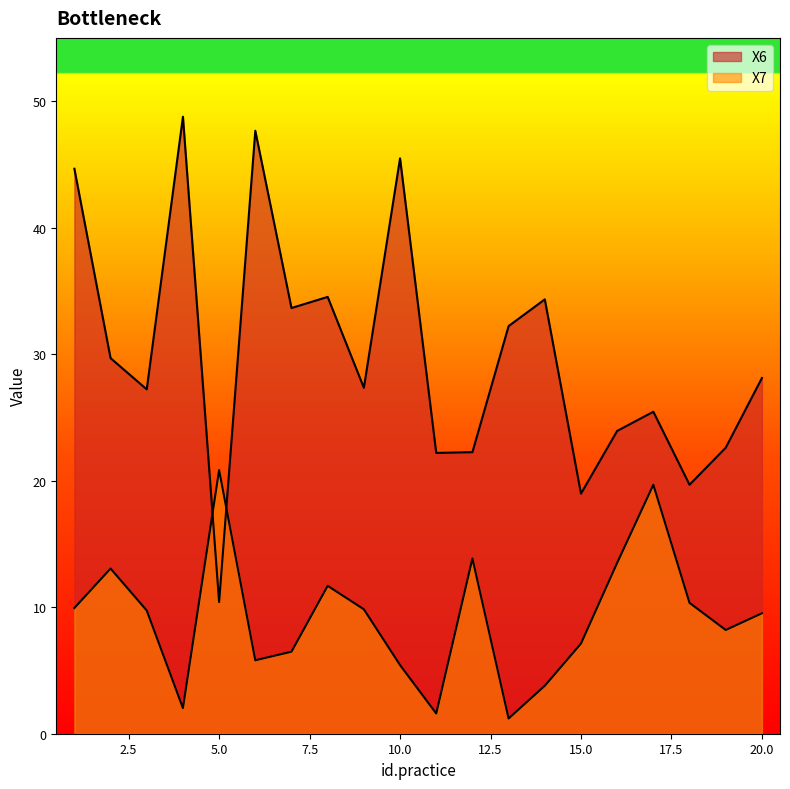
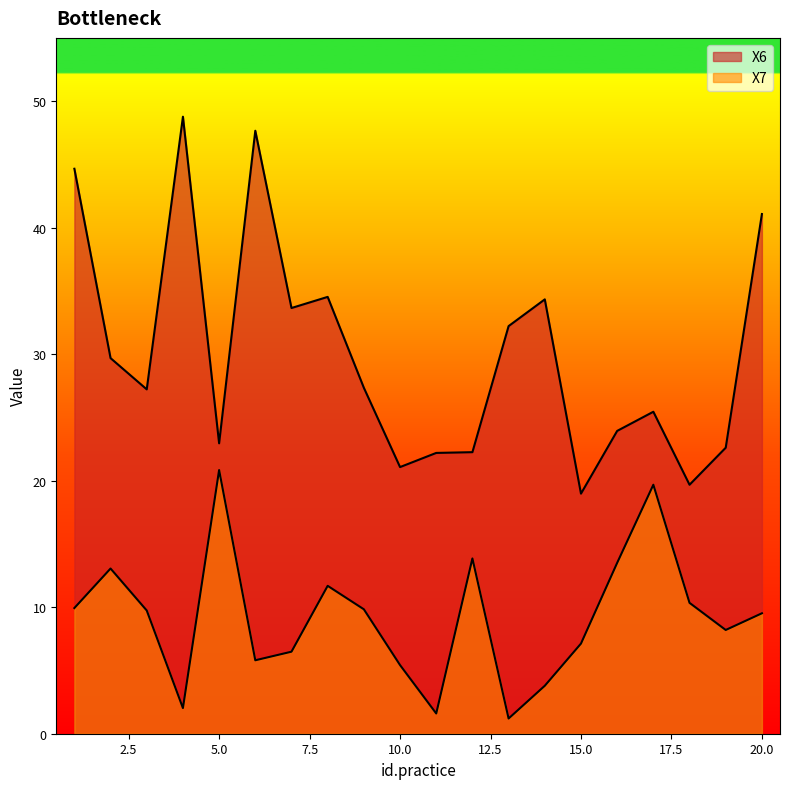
  {
    "X6": {
-     "5.0": 10.4,
-     "10.0": 45.5,
+     "5.0": 23.0,
+     "10.0": 21.1,
      "15.0": 19.0,
-     "20.0": 28.1
+     "20.0": 41.1
    },
    "X7": {
      "5.0": 20.8,
      "10.0": 5.4,
      "15.0": 7.1,
      "20.0": 9.5
    }
  }
